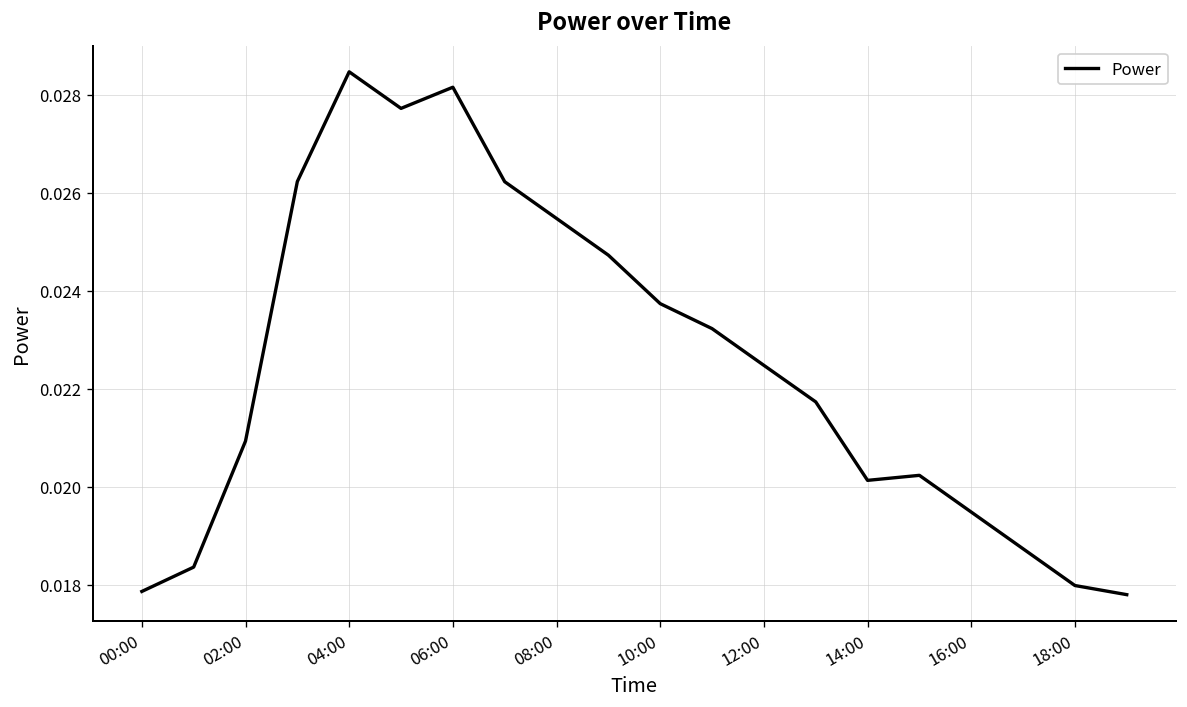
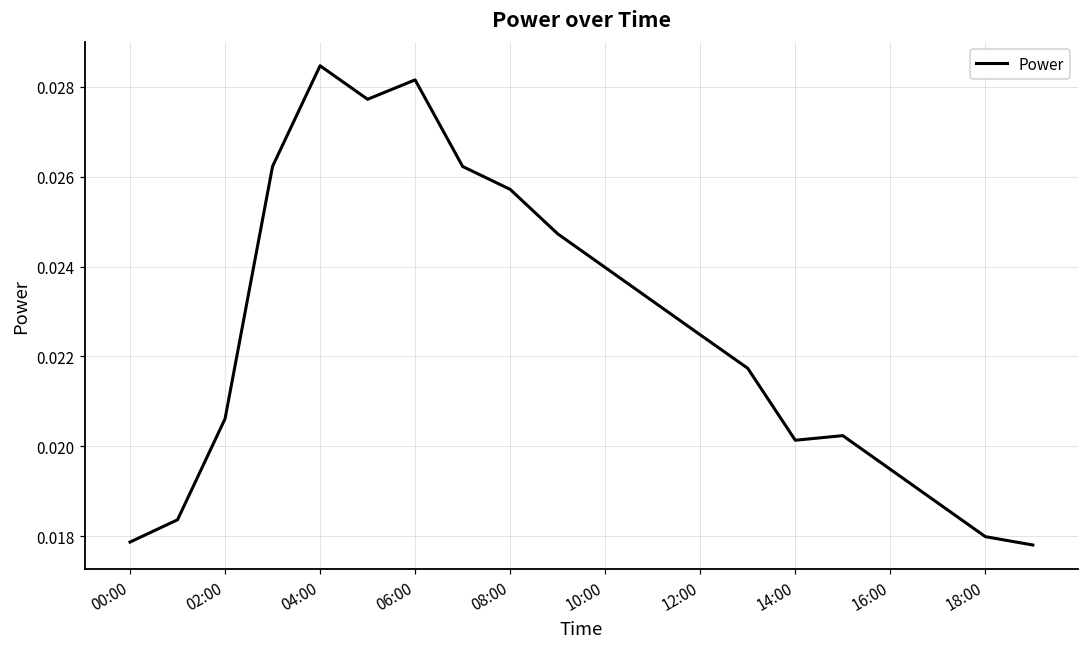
  {
    "00:00": 0.0179,
-   "02:00": 0.0209,
+   "02:00": 0.0206,
    "04:00": 0.0285,
    "06:00": 0.0282,
-   "08:00": 0.0255,
-   "10:00": 0.0237,
+   "08:00": 0.0257,
+   "10:00": 0.0240,
    "12:00": 0.0225,
    "14:00": 0.0201,
    "16:00": 0.0195,
    "18:00": 0.0180
  }
